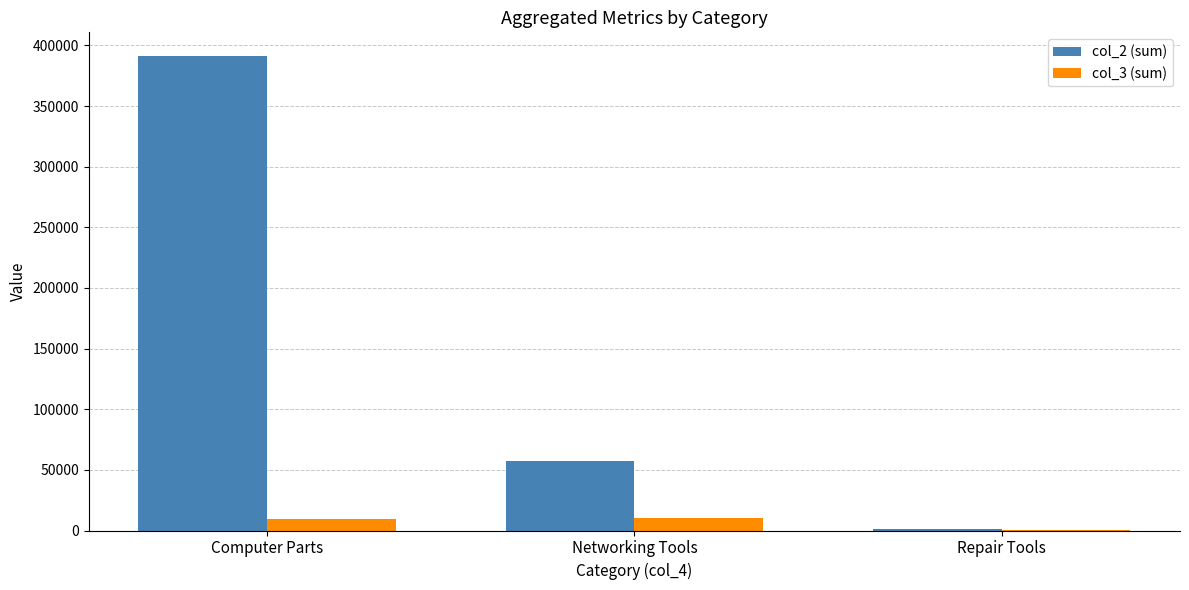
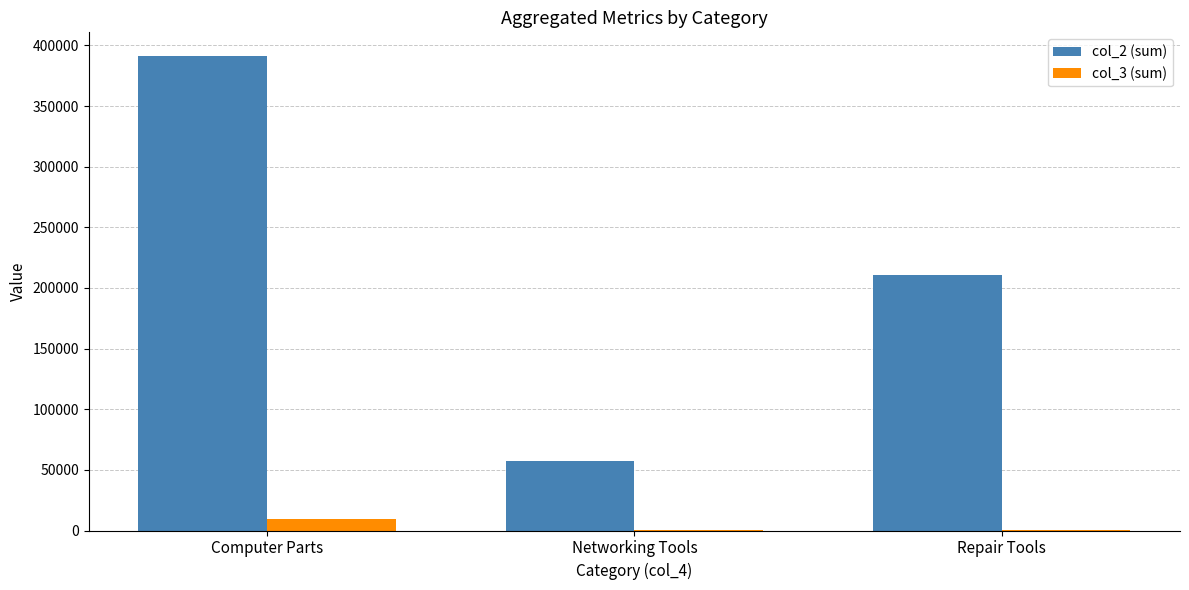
  {
    "col_2 (sum)": {
      "Computer Parts": 391000,
      "Networking Tools": 57000,
-     "Repair Tools": 1000
+     "Repair Tools": 211000
    },
    "col_3 (sum)": {
      "Computer Parts": 9000,
-     "Networking Tools": 10000
+     "Networking Tools": 0
    }
  }
